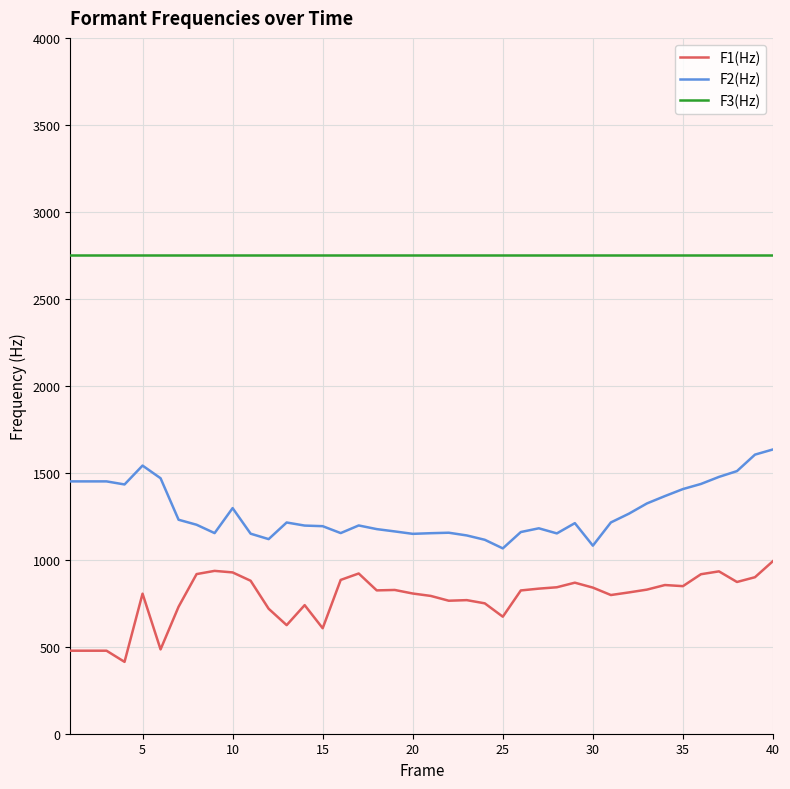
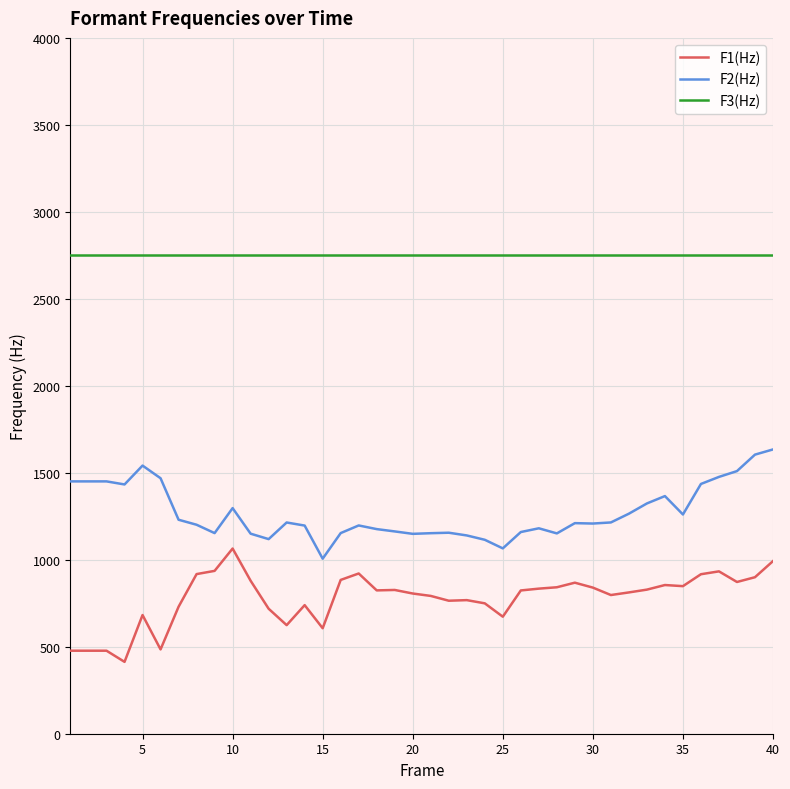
  {
    "F1(Hz)": {
-     "5": 810,
-     "10": 930,
+     "5": 680,
+     "10": 1060,
      "15": 610,
      "20": 810,
      "25": 670,
      "30": 840,
      "35": 850,
      "40": 990
    },
    "F2(Hz)": {
      "5": 1540,
      "10": 1300,
-     "15": 1190,
+     "15": 1010,
      "20": 1150,
      "25": 1070,
-     "30": 1080,
-     "35": 1410,
+     "30": 1210,
+     "35": 1260,
      "40": 1630
    },
    "F3(Hz)": {
      "5": 2750,
      "10": 2750,
      "15": 2750,
      "20": 2750,
      "25": 2750,
      "30": 2750,
      "35": 2750,
      "40": 2750
    }
  }
